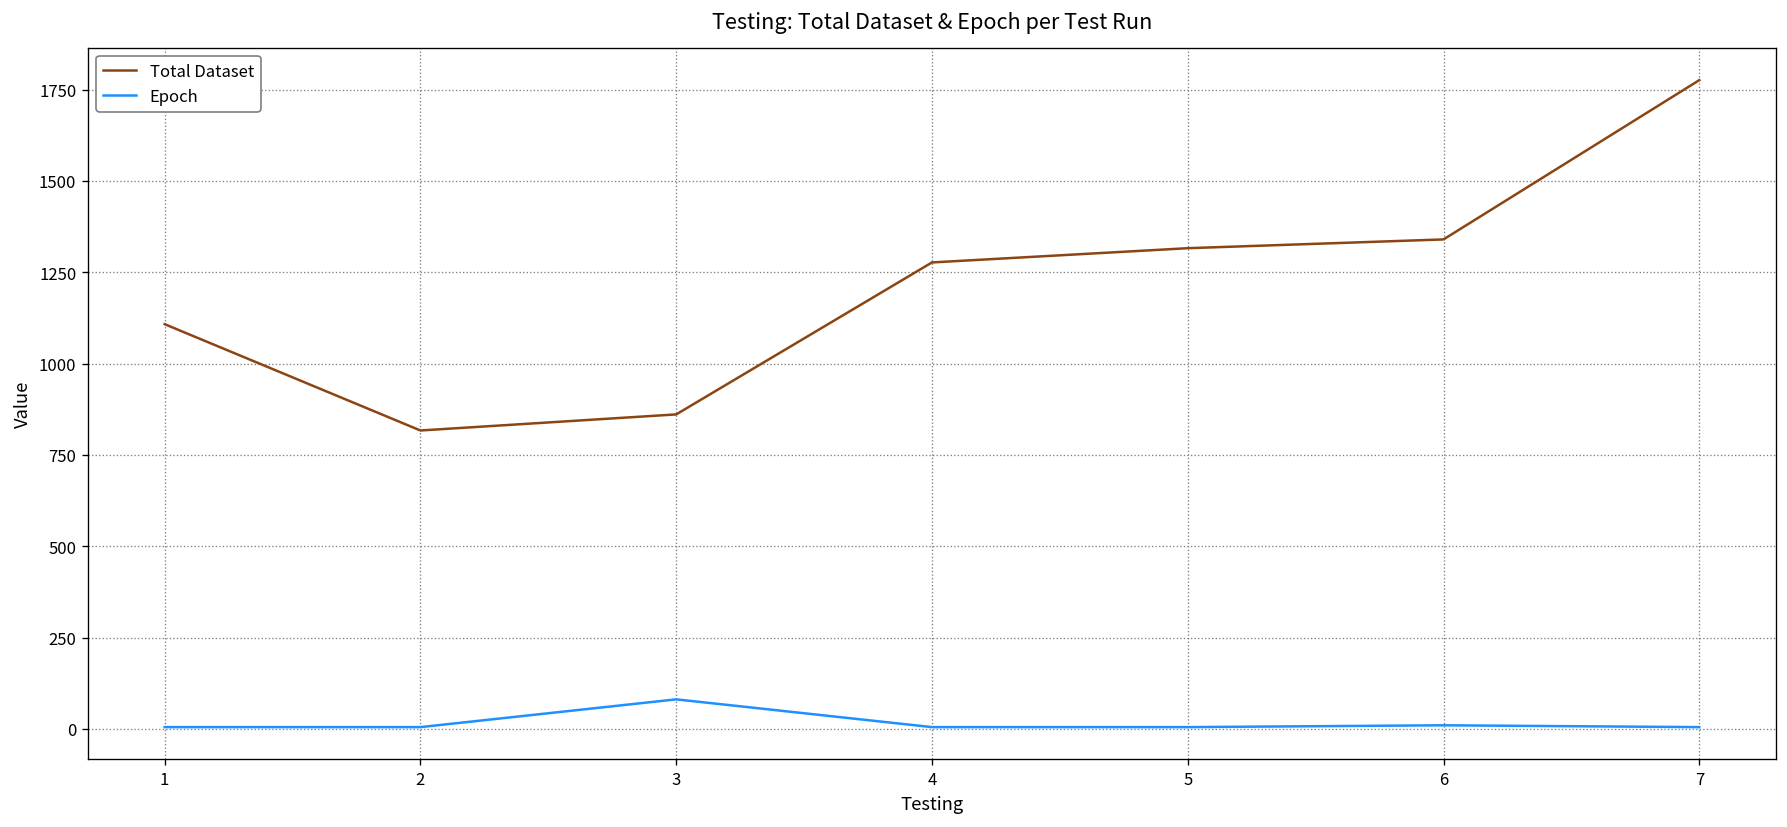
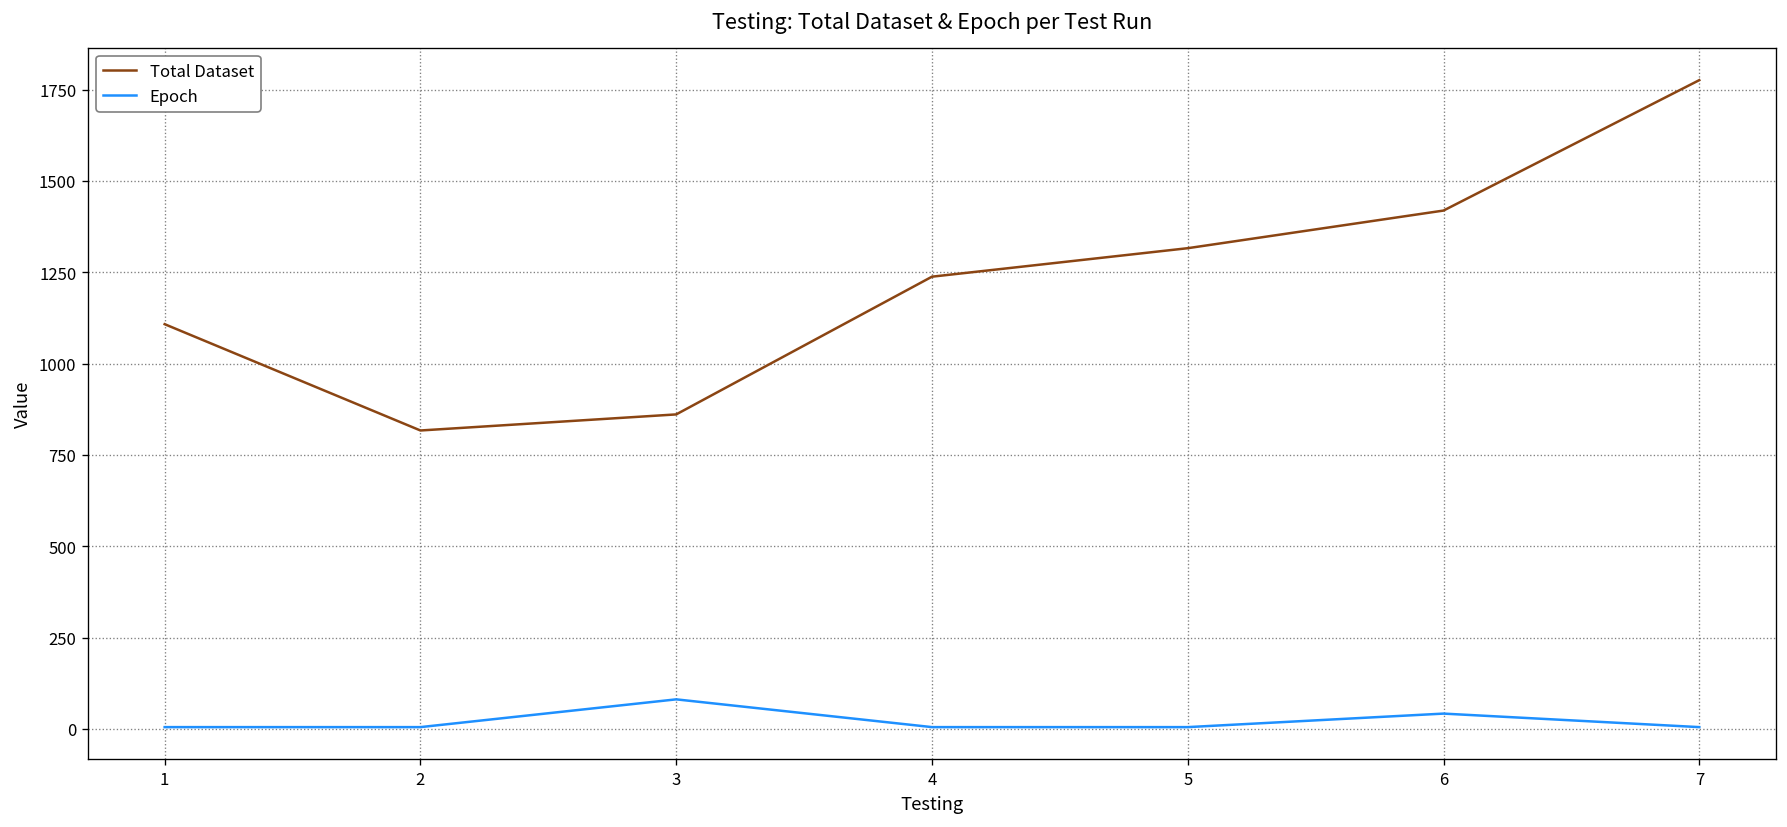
  {
    "Total Dataset": {
      "1": 1110,
      "2": 820,
      "3": 860,
-     "4": 1280,
+     "4": 1240,
      "5": 1320,
-     "6": 1340,
+     "6": 1420,
      "7": 1780
    },
    "Epoch": {
      "1": 10,
      "2": 10,
      "3": 80,
      "4": 10,
      "5": 10,
-     "6": 10,
+     "6": 40,
      "7": 10
    }
  }
